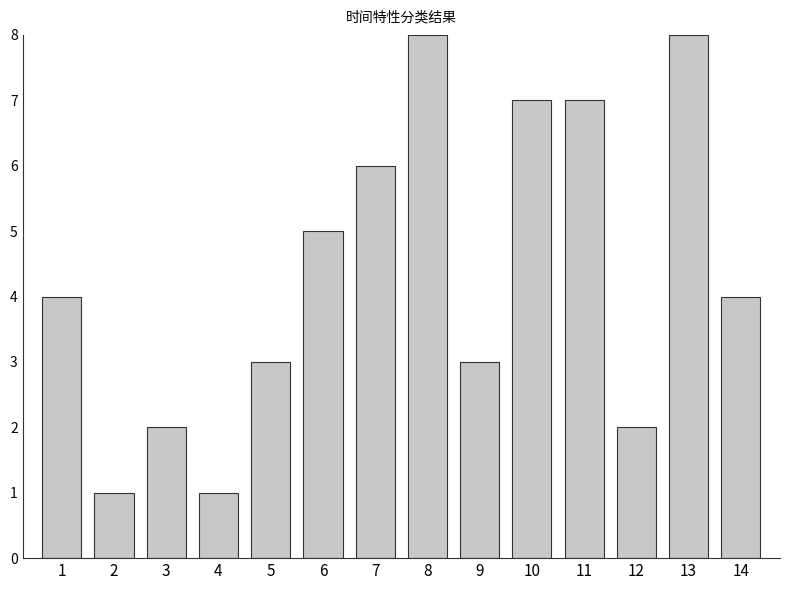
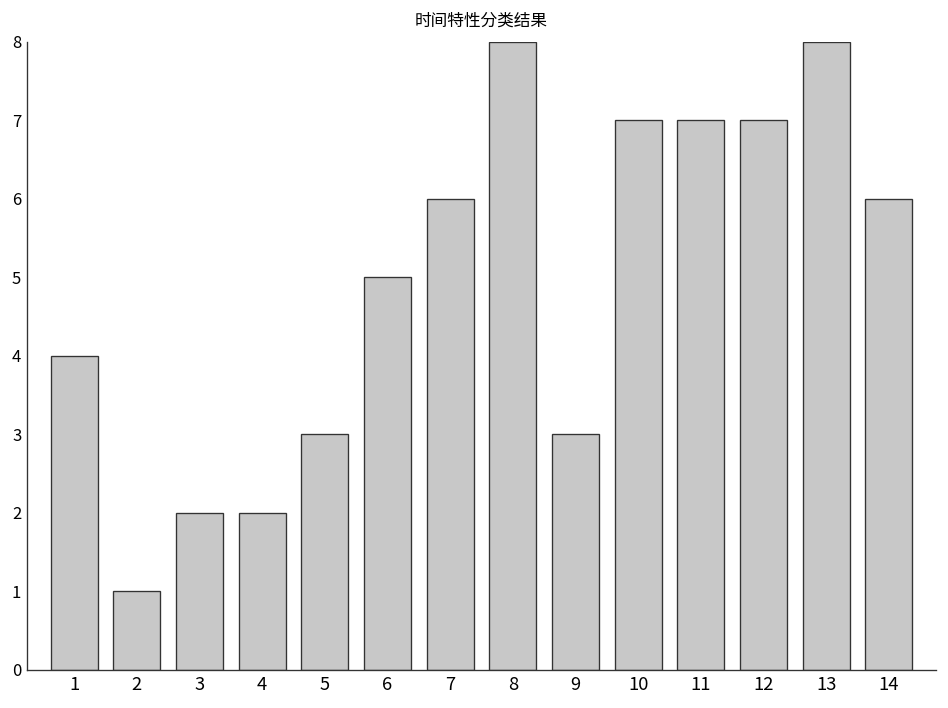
  {
    "1": 4,
    "2": 1,
    "3": 2,
-   "4": 1,
+   "4": 2,
    "5": 3,
    "6": 5,
    "7": 6,
    "8": 8,
    "9": 3,
    "10": 7,
    "11": 7,
-   "12": 2,
+   "12": 7,
    "13": 8,
-   "14": 4
+   "14": 6
  }
